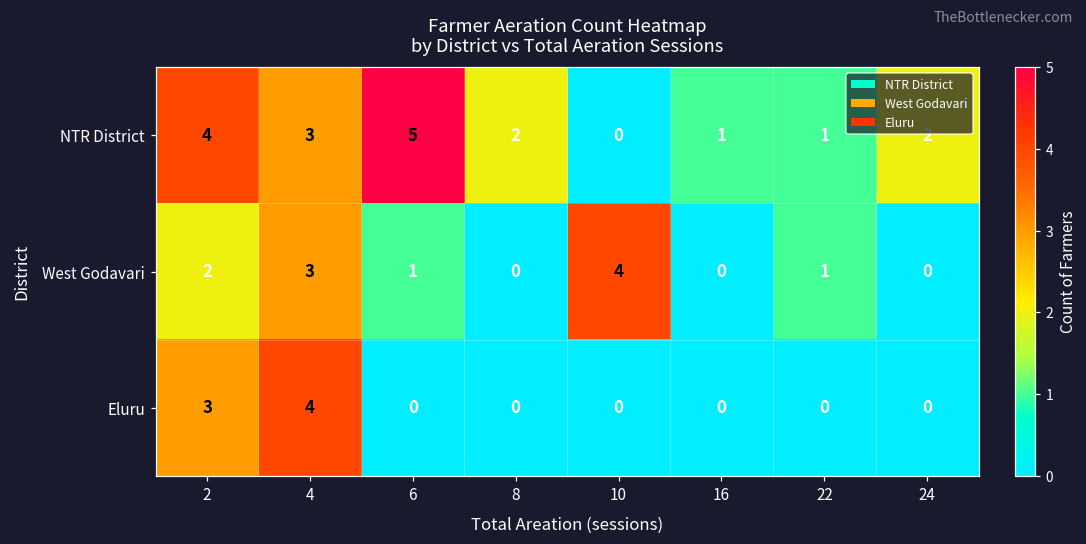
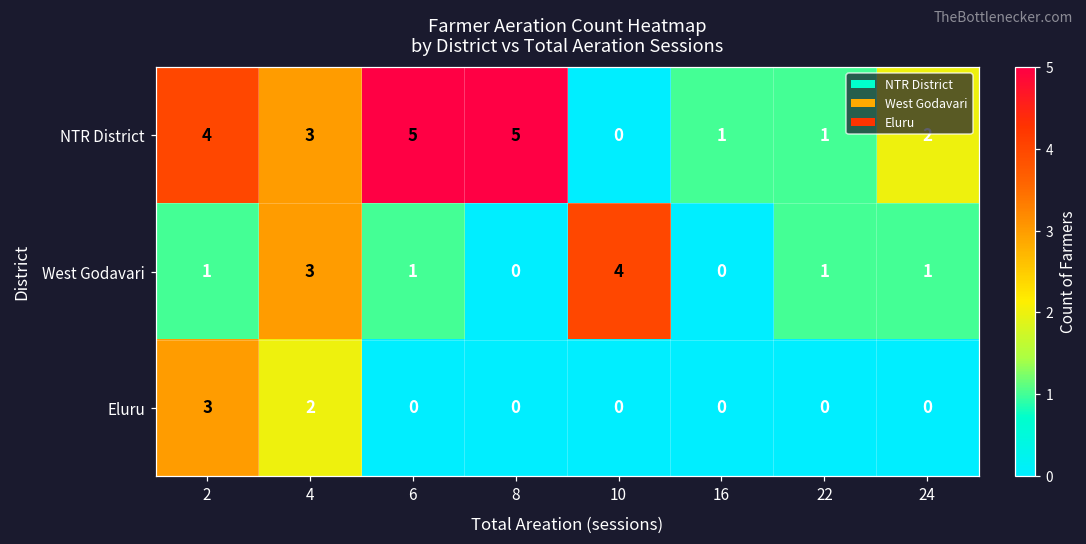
  {
    "NTR District": {
      "2": 4,
      "4": 3,
      "6": 5,
-     "8": 2,
+     "8": 5,
      "10": 0,
      "16": 1,
      "22": 1
    },
    "West Godavari": {
-     "2": 2,
+     "2": 1,
      "4": 3,
      "6": 1,
      "8": 0,
      "10": 4,
      "16": 0,
      "22": 1,
-     "24": 0
+     "24": 1
    },
    "Eluru": {
      "2": 3,
-     "4": 4,
+     "4": 2,
      "6": 0,
      "8": 0,
      "10": 0,
      "16": 0,
      "22": 0,
      "24": 0
    }
  }
